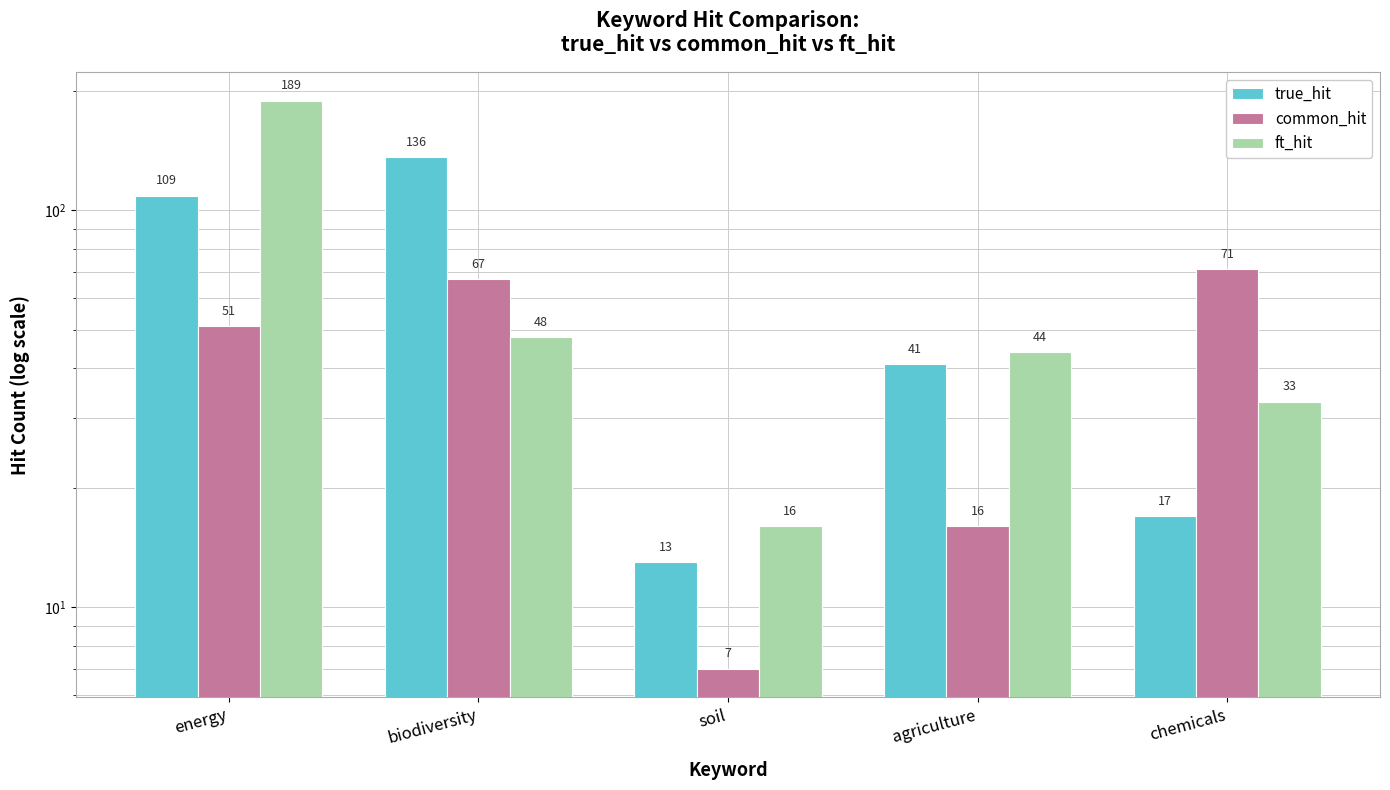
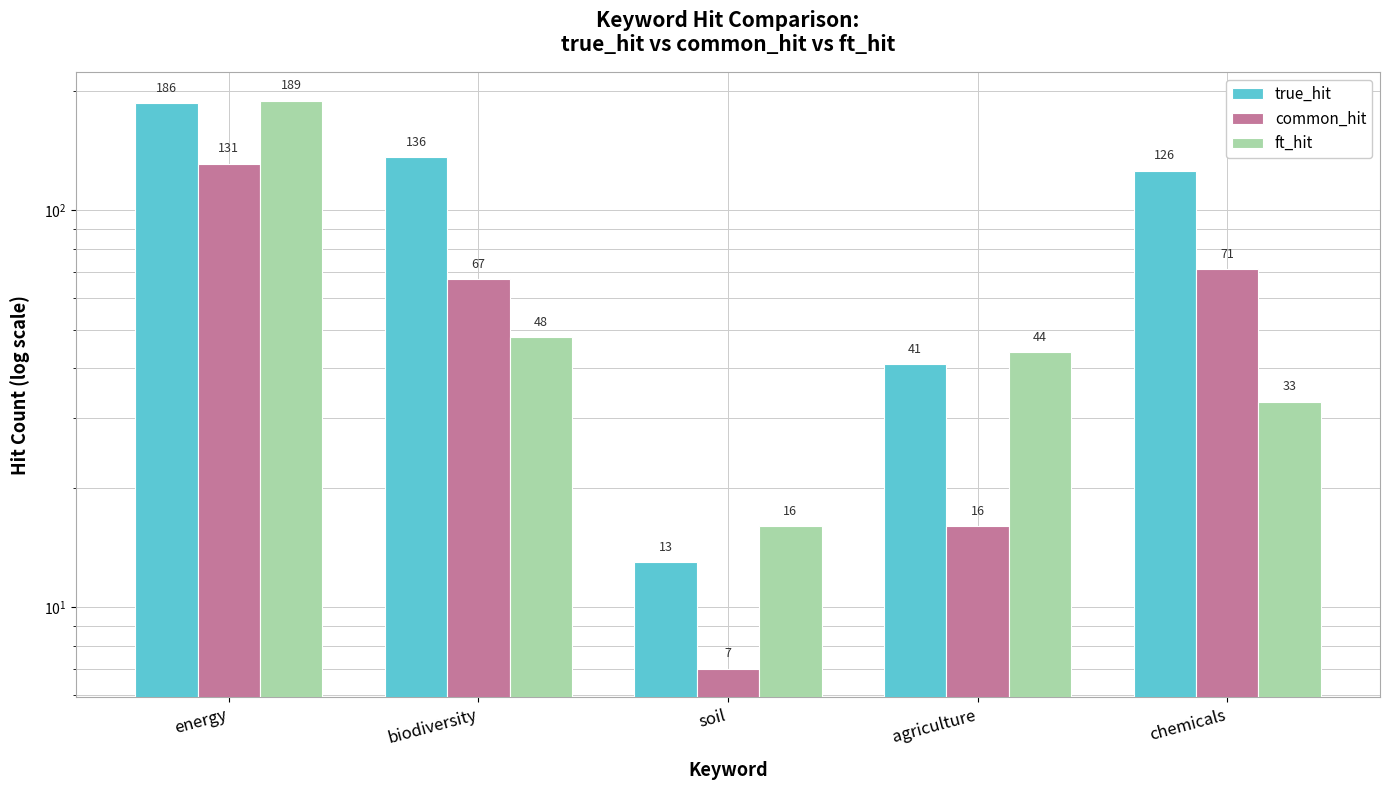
  {
    "true_hit": {
-     "energy": 109,
+     "energy": 186,
      "biodiversity": 136,
      "soil": 13,
      "agriculture": 41,
-     "chemicals": 17
+     "chemicals": 126
    },
    "common_hit": {
-     "energy": 51,
+     "energy": 131,
      "biodiversity": 67,
      "soil": 7,
      "agriculture": 16,
      "chemicals": 71
    },
    "ft_hit": {
      "energy": 189,
      "biodiversity": 48,
      "soil": 16,
      "agriculture": 44,
      "chemicals": 33
    }
  }
